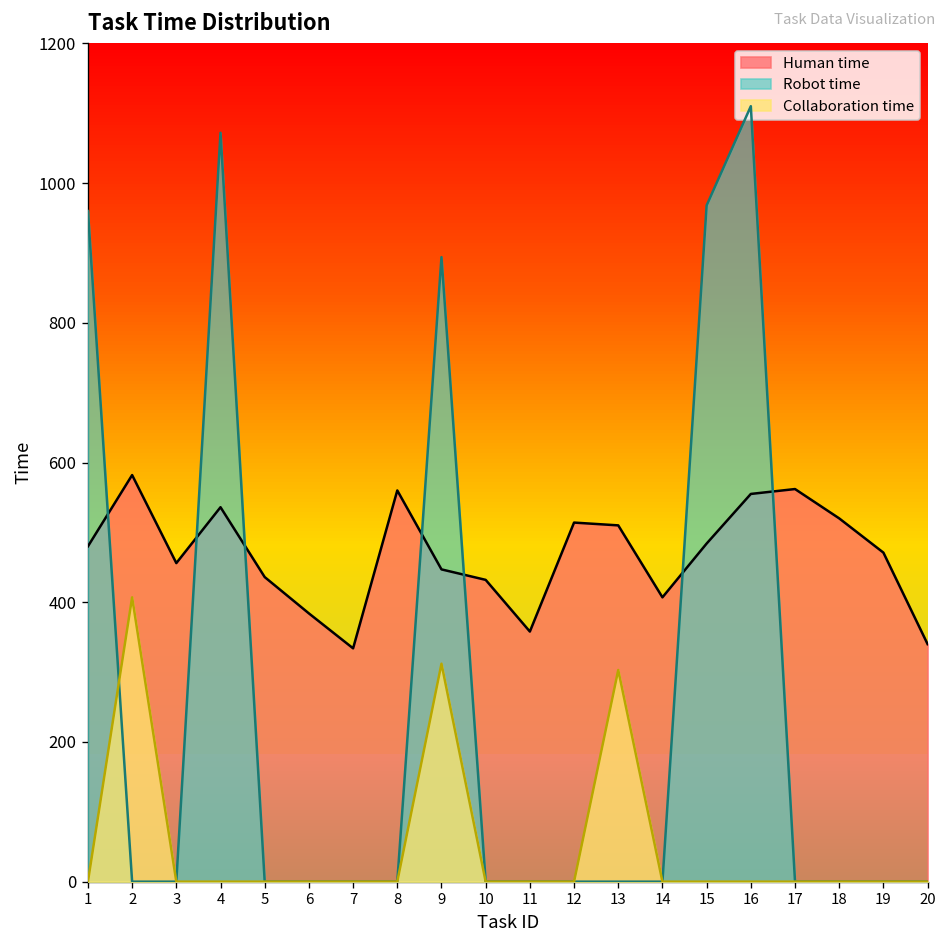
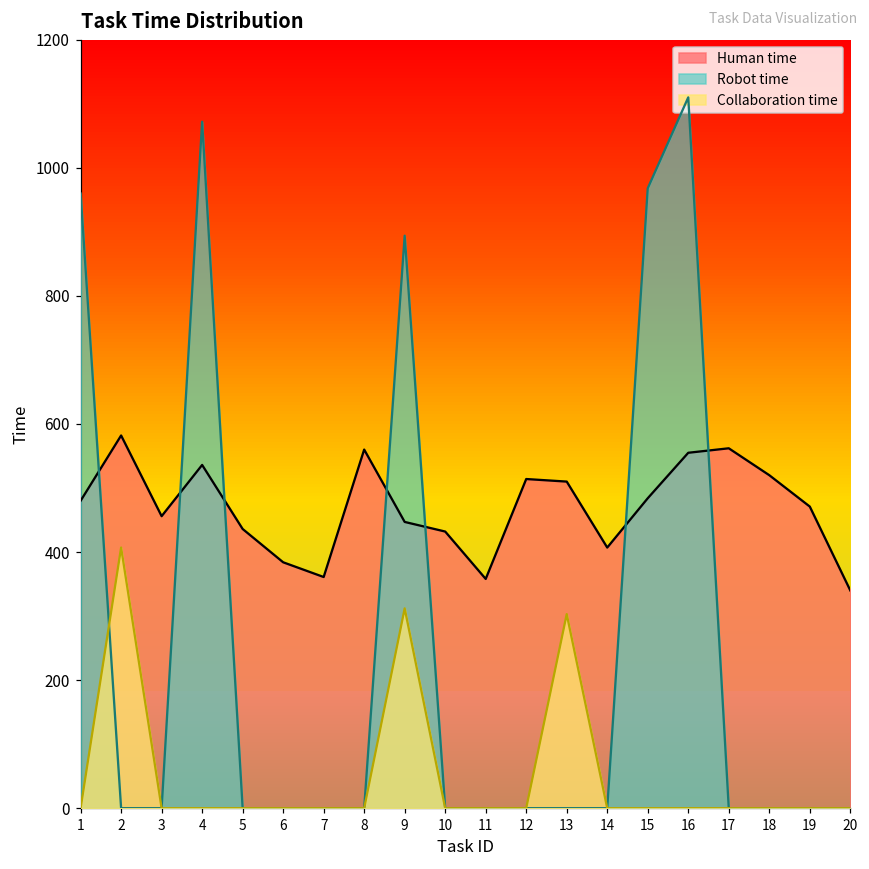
  {
    "Human time": {
      "1": 480,
      "2": 580,
      "3": 460,
      "4": 540,
      "5": 440,
      "6": 380,
-     "7": 330,
+     "7": 360,
      "8": 560,
      "9": 450,
      "10": 430,
      "11": 360,
      "12": 510,
      "13": 510,
      "14": 410,
      "15": 480,
      "16": 560,
      "17": 560,
      "18": 520,
      "19": 470,
      "20": 340
    },
    "Robot time": {
      "1": 960,
      "2": 0,
      "4": 1070,
      "9": 890,
      "13": 0,
      "15": 970
    },
    "Collaboration time": {
      "1": 0,
      "2": 410,
      "4": 0,
      "9": 310,
      "13": 300,
      "15": 0,
      "16": 0
    }
  }
